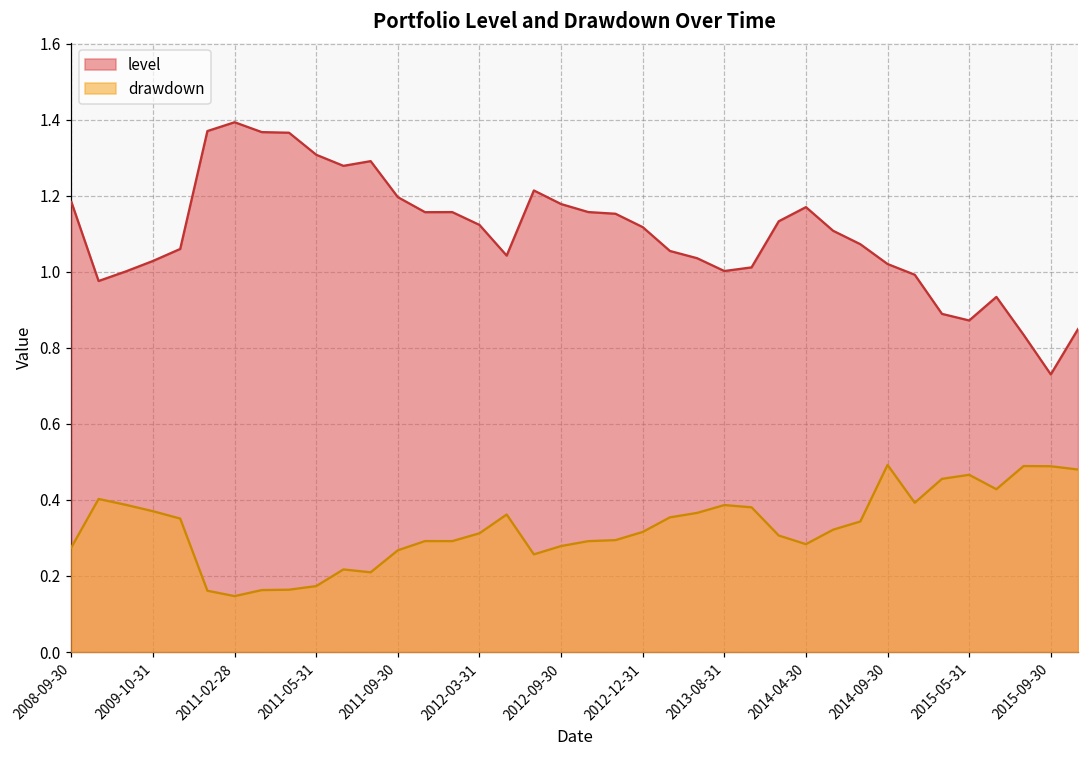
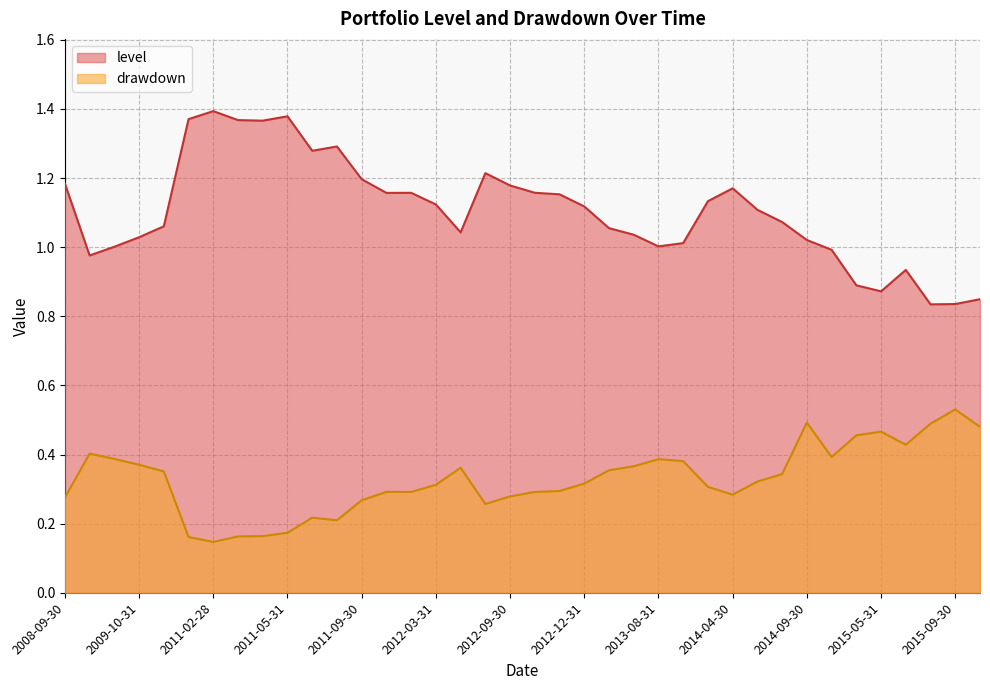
  {
    "level": {
      "2011-02-28": 1.39,
-     "2011-05-31": 1.31,
+     "2011-05-31": 1.38,
      "2014-09-30": 1.02,
-     "2015-09-30": 0.73
+     "2015-09-30": 0.84
    },
    "drawdown": {
      "2011-02-28": 0.15,
      "2011-05-31": 0.17,
      "2014-09-30": 0.49,
-     "2015-09-30": 0.49
+     "2015-09-30": 0.53
    }
  }
